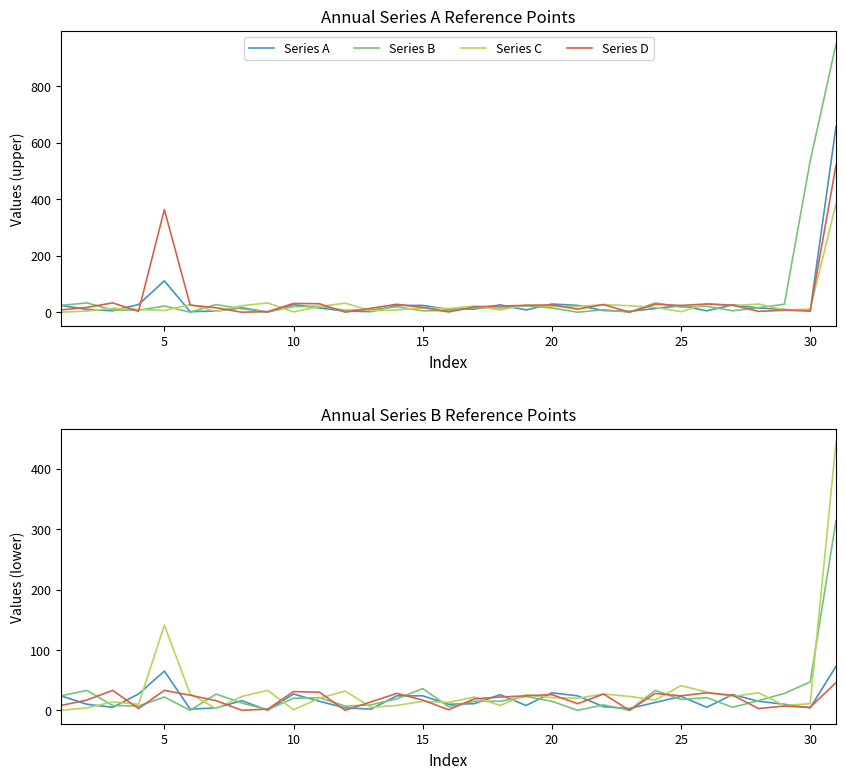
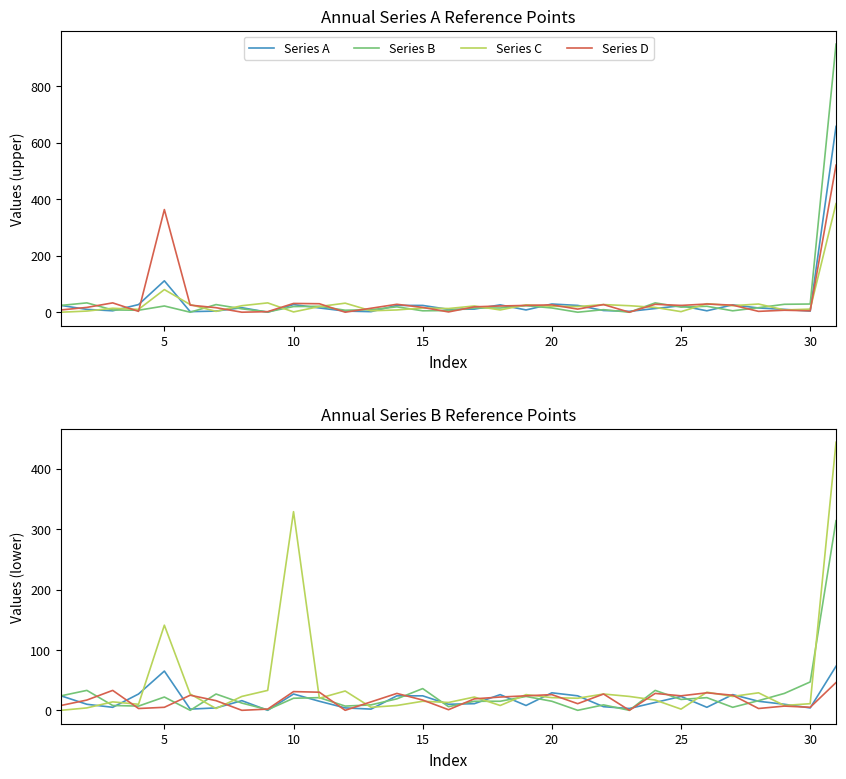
  {
    "Annual Series A Reference Points": {
      "Series A": {
        "5": 110
      },
      "Series B": {
        "5": 20,
        "15": 10,
-       "30": 540
+       "30": 30
      },
      "Series C": {
-       "5": 10,
+       "5": 80,
        "10": 0,
        "25": 0
      },
      "Series D": {
        "5": 360
      }
    },
    "Annual Series B Reference Points": {
      "Series A": {
        "5": 70,
        "15": 20
      },
      "Series B": {
        "5": 20,
        "10": 20,
        "15": 40,
        "20": 20,
        "25": 20,
        "30": 50
      },
      "Series C": {
        "5": 140,
-       "10": 0,
+       "10": 330,
        "20": 20,
-       "25": 40,
+       "25": 0,
        "30": 10
      },
      "Series D": {
-       "5": 30
+       "5": 10
      }
    }
  }
